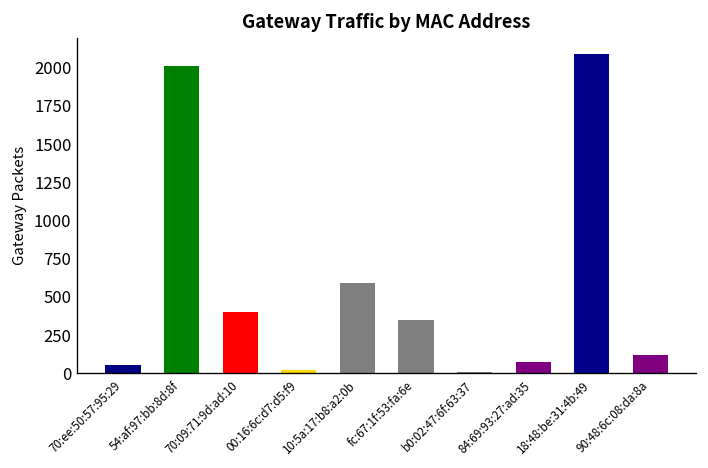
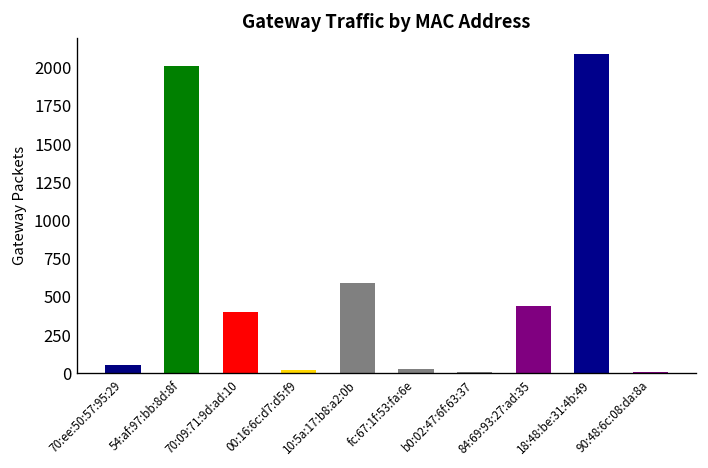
  {
    "70:ee:50:57:95:29": 60,
    "54:af:97:bb:8d:8f": 2010,
    "70:09:71:9d:ad:10": 400,
    "00:16:6c:d7:d5:f9": 20,
    "10:5a:17:b8:a2:0b": 590,
-   "fc:67:1f:53:fa:6e": 350,
-   "84:69:93:27:ad:35": 70,
+   "fc:67:1f:53:fa:6e": 30,
+   "84:69:93:27:ad:35": 440,
    "18:48:be:31:4b:49": 2090,
-   "90:48:6c:08:da:8a": 120
+   "90:48:6c:08:da:8a": 10
  }
